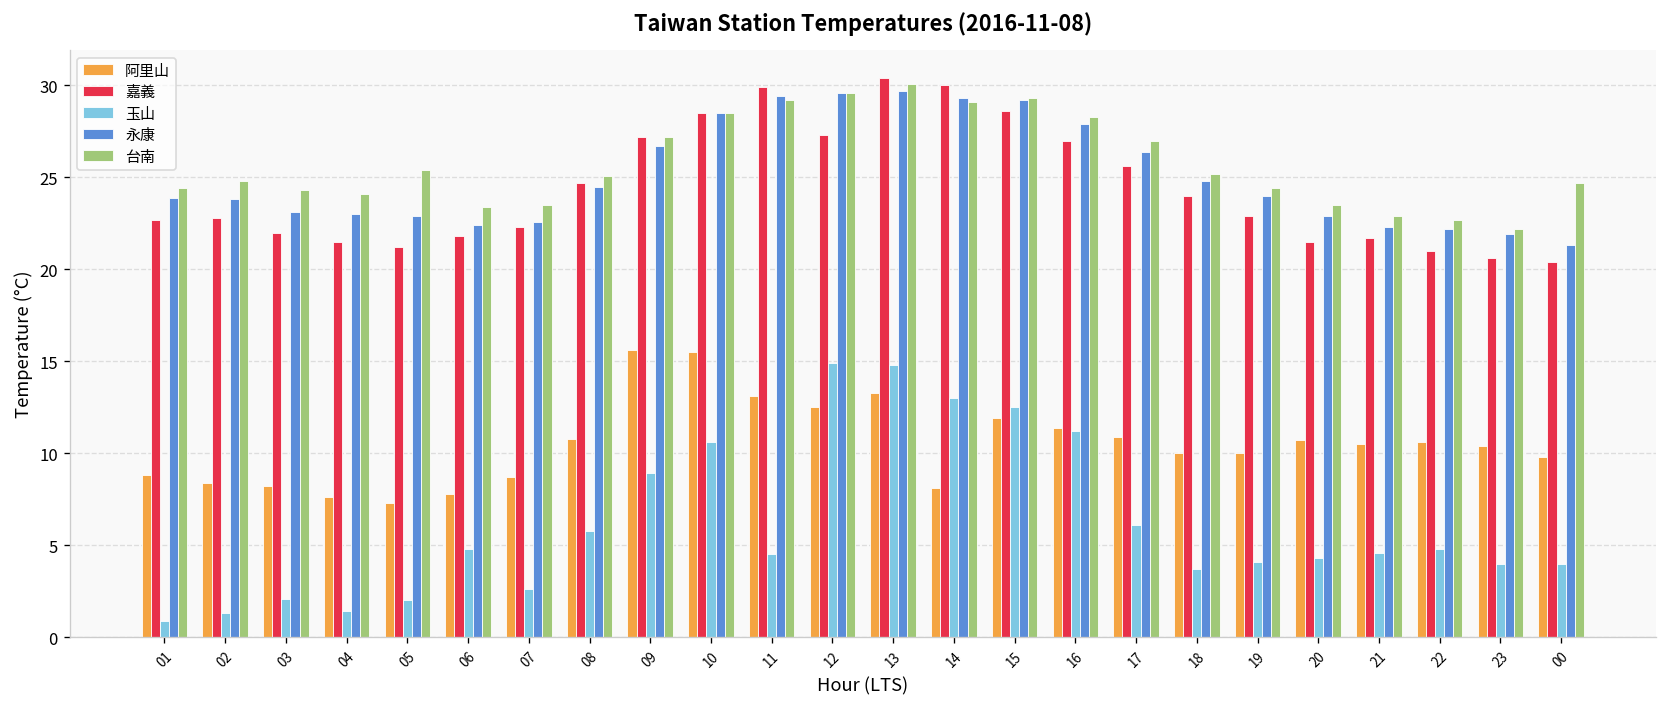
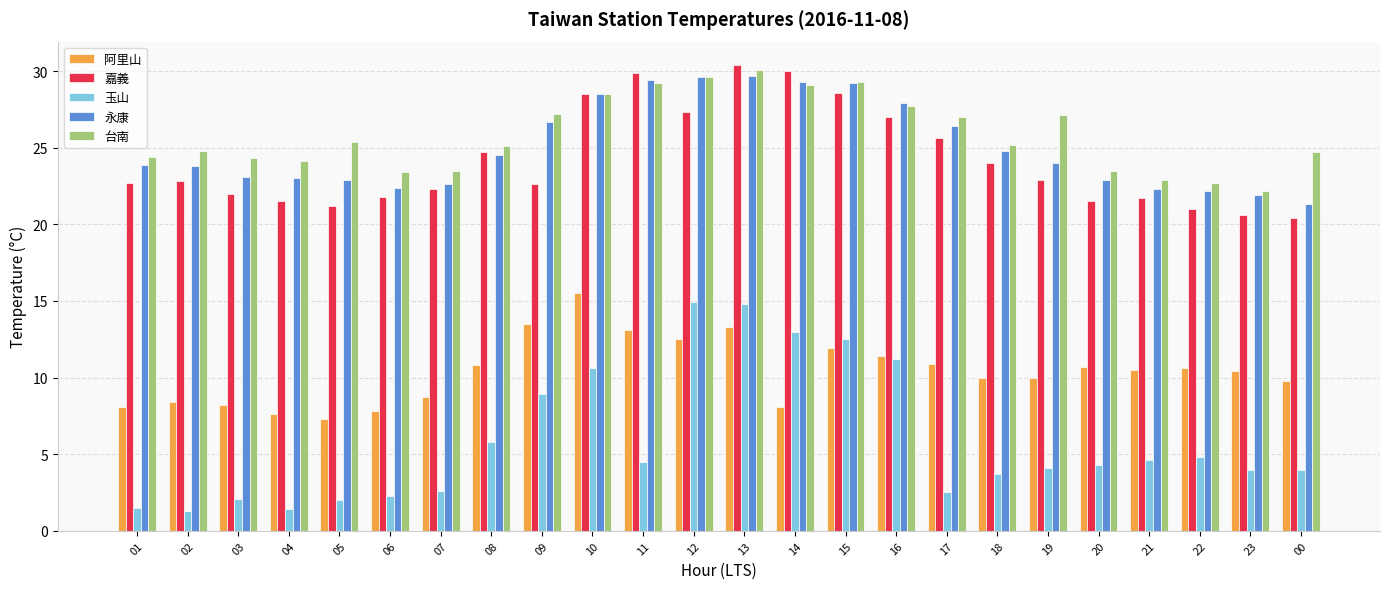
  {
    "阿里山": {
-     "01": 8.8,
+     "01": 8.1,
      "02": 8.4,
      "03": 8.2,
      "04": 7.6,
      "05": 7.3,
      "06": 7.8,
      "07": 8.7,
      "08": 10.8,
-     "09": 15.6,
+     "09": 13.5,
      "10": 15.5,
      "11": 13.1,
      "12": 12.5,
      "13": 13.3,
      "14": 8.1,
      "15": 11.9,
      "16": 11.4,
      "17": 10.9,
      "18": 10.0,
      "19": 10.0,
      "20": 10.7,
      "21": 10.5,
      "22": 10.6,
      "23": 10.4,
      "00": 9.8
    },
    "嘉義": {
      "01": 22.7,
      "02": 22.8,
      "03": 22.0,
      "04": 21.5,
      "05": 21.2,
      "06": 21.8,
      "07": 22.3,
      "08": 24.7,
-     "09": 27.2,
+     "09": 22.6,
      "10": 28.5,
      "11": 29.9,
      "12": 27.3,
      "13": 30.4,
      "14": 30.0,
      "15": 28.6,
      "16": 27.0,
      "17": 25.6,
      "18": 24.0,
      "19": 22.9,
      "20": 21.5,
      "21": 21.7,
      "22": 21.0,
      "23": 20.6,
      "00": 20.4
    },
    "玉山": {
-     "01": 0.9,
+     "01": 1.5,
      "02": 1.3,
      "03": 2.1,
      "04": 1.4,
      "05": 2.0,
-     "06": 4.8,
+     "06": 2.3,
      "07": 2.6,
      "08": 5.8,
      "09": 8.9,
      "10": 10.6,
      "11": 4.5,
      "12": 14.9,
      "13": 14.8,
      "14": 13.0,
      "15": 12.5,
      "16": 11.2,
-     "17": 6.1,
+     "17": 2.5,
      "18": 3.7,
      "19": 4.1,
      "20": 4.3,
      "21": 4.6,
      "22": 4.8,
      "23": 4.0,
      "00": 4.0
    },
    "永康": {
      "01": 23.9,
      "02": 23.8,
      "03": 23.1,
      "04": 23.0,
      "05": 22.9,
      "06": 22.4,
      "07": 22.6,
      "08": 24.5,
      "09": 26.7,
      "10": 28.5,
      "11": 29.4,
      "12": 29.6,
      "13": 29.7,
      "14": 29.3,
      "15": 29.2,
      "16": 27.9,
      "17": 26.4,
      "18": 24.8,
      "19": 24.0,
      "20": 22.9,
      "21": 22.3,
      "22": 22.2,
      "23": 21.9,
      "00": 21.3
    },
    "台南": {
      "01": 24.4,
      "02": 24.8,
      "03": 24.3,
      "04": 24.1,
      "05": 25.4,
      "06": 23.4,
      "07": 23.5,
      "08": 25.1,
      "09": 27.2,
      "10": 28.5,
      "11": 29.2,
      "12": 29.6,
      "13": 30.1,
      "14": 29.1,
      "15": 29.3,
-     "16": 28.3,
+     "16": 27.7,
      "17": 27.0,
      "18": 25.2,
-     "19": 24.4,
+     "19": 27.1,
      "20": 23.5,
      "21": 22.9,
      "22": 22.7,
      "23": 22.2,
      "00": 24.7
    }
  }
